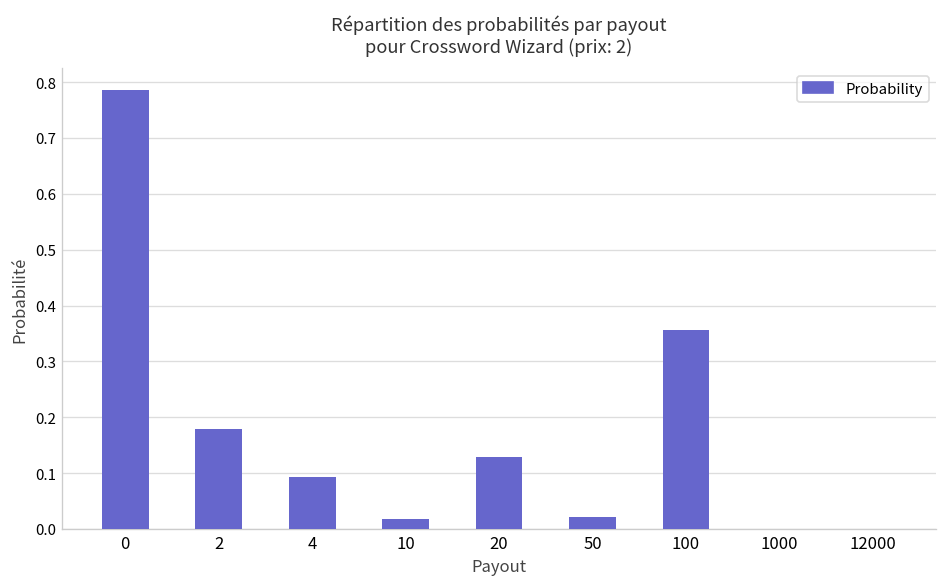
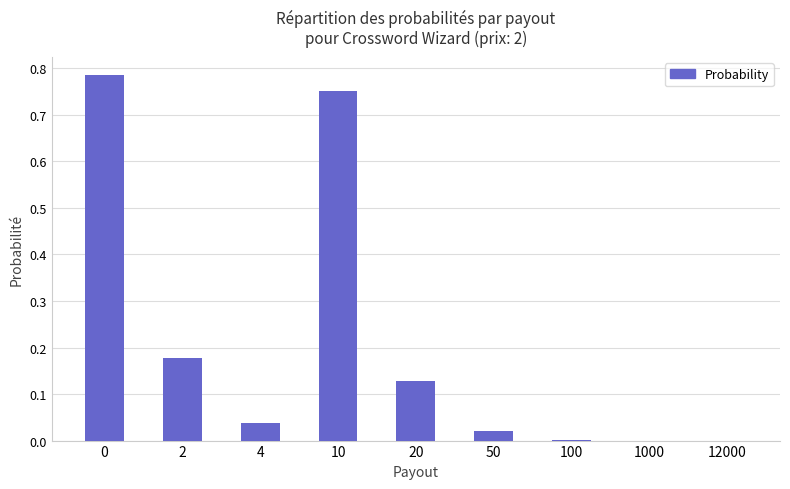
  {
    "0": 0.79,
    "2": 0.18,
-   "4": 0.09,
-   "10": 0.02,
+   "4": 0.04,
+   "10": 0.75,
    "20": 0.13,
    "50": 0.02,
-   "100": 0.36
+   "100": 0.00
  }
